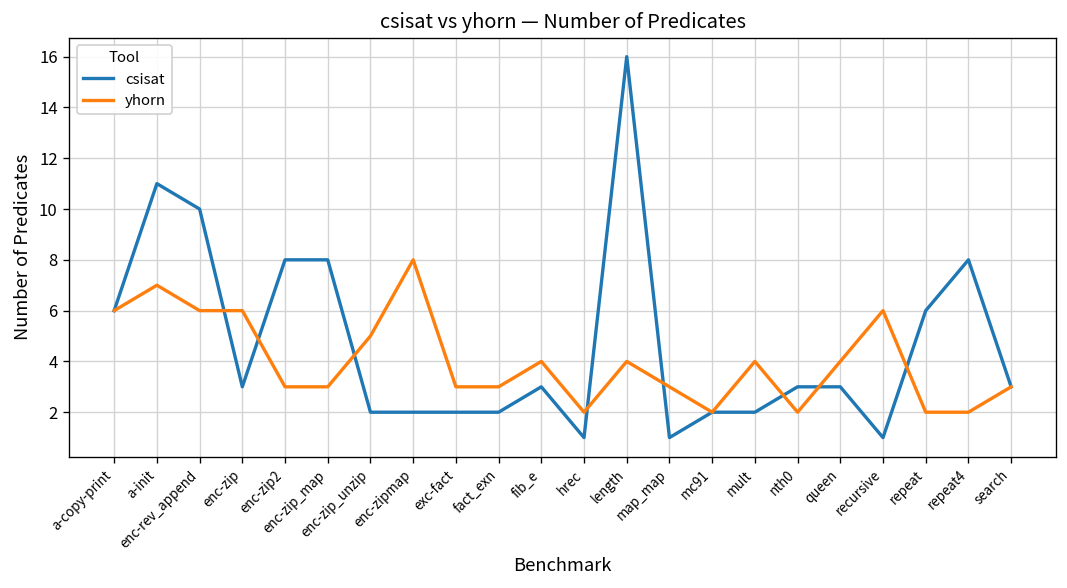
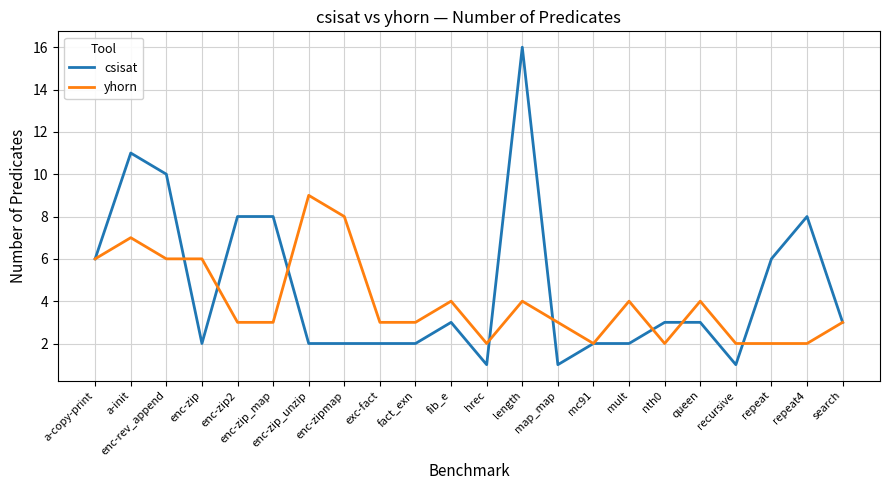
  {
    "csisat": {
      "a-init": 11,
      "enc-rev_append": 10,
-     "enc-zip": 3,
+     "enc-zip": 2,
      "enc-zip2": 8,
      "enc-zip_map": 8,
      "enc-zip_unzip": 2,
      "enc-zipmap": 2,
      "exc-fact": 2,
      "fact_exn": 2,
      "fib_e": 3,
      "hrec": 1,
      "length": 16,
      "map_map": 1,
      "mult": 2,
      "nth0": 3,
      "queen": 3,
      "recursive": 1,
      "repeat": 6,
      "repeat4": 8
    },
    "yhorn": {
      "a-init": 7,
      "enc-rev_append": 6,
      "enc-zip": 6,
      "enc-zip2": 3,
      "enc-zip_map": 3,
-     "enc-zip_unzip": 5,
+     "enc-zip_unzip": 9,
      "enc-zipmap": 8,
      "exc-fact": 3,
      "fact_exn": 3,
      "fib_e": 4,
      "hrec": 2,
      "length": 4,
      "map_map": 3,
      "mult": 4,
      "nth0": 2,
      "queen": 4,
-     "recursive": 6,
+     "recursive": 2,
      "repeat": 2,
      "repeat4": 2
    }
  }
